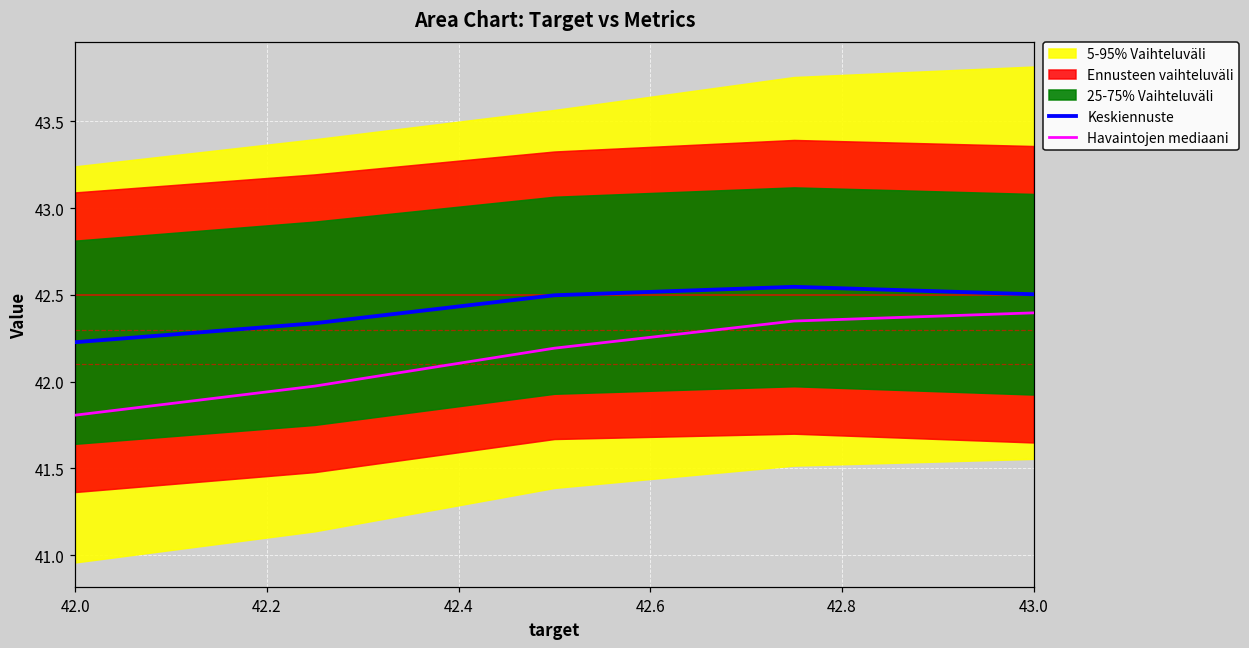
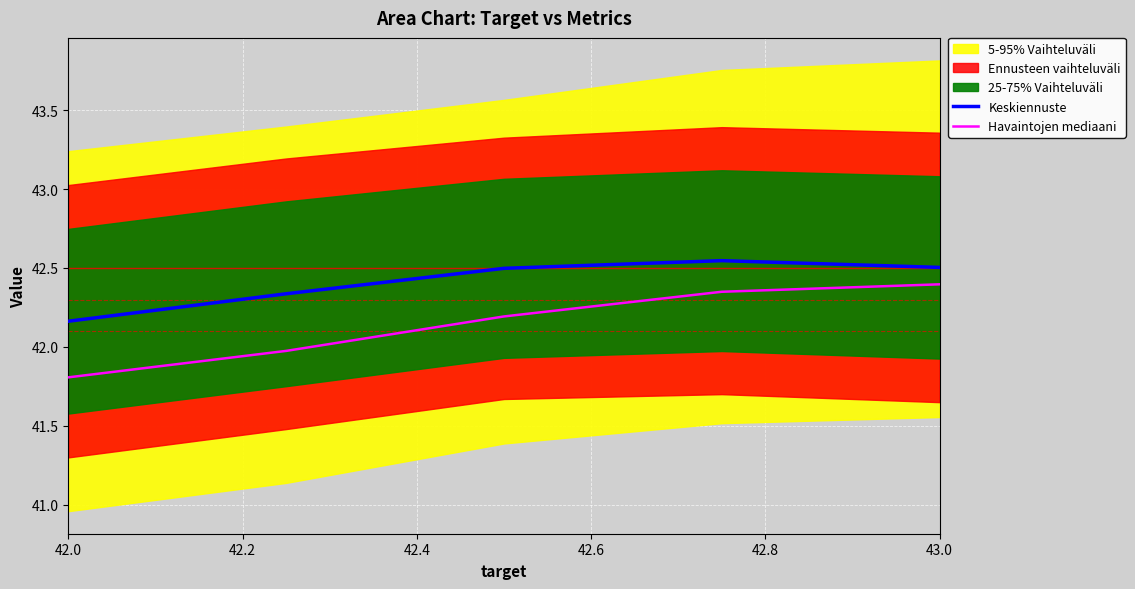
  {
    "Keskiennuste": {
-     "42.0": 42.23,
+     "42.0": 42.16,
      "43.0": 42.50
    },
    "Havaintojen mediaani": {
      "42.0": 41.81,
      "43.0": 42.40
    }
  }
